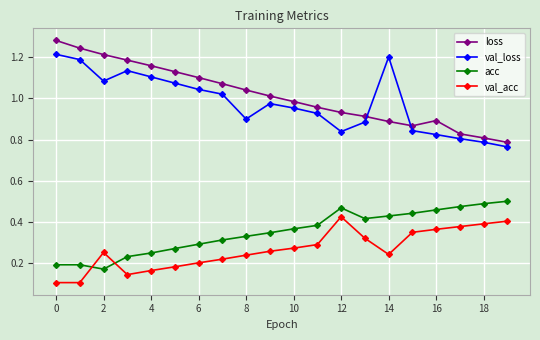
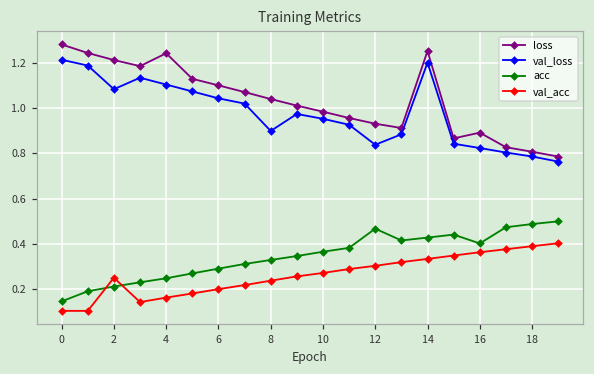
  {
    "loss": {
      "0": 1.28,
      "2": 1.21,
-     "4": 1.16,
+     "4": 1.24,
      "6": 1.10,
      "8": 1.04,
      "10": 0.98,
      "12": 0.93,
-     "14": 0.89,
+     "14": 1.25,
      "16": 0.89,
      "18": 0.81
    },
    "val_loss": {
      "0": 1.21,
      "2": 1.08,
      "4": 1.10,
      "6": 1.04,
      "8": 0.90,
      "10": 0.95,
      "12": 0.84,
      "14": 1.20,
      "16": 0.82,
      "18": 0.79
    },
    "acc": {
-     "0": 0.19,
-     "2": 0.17,
+     "0": 0.15,
+     "2": 0.21,
      "4": 0.25,
      "6": 0.29,
      "8": 0.33,
      "10": 0.37,
      "12": 0.47,
      "14": 0.43,
-     "16": 0.46,
+     "16": 0.40,
      "18": 0.49
    },
    "val_acc": {
      "0": 0.11,
      "2": 0.25,
      "4": 0.16,
      "6": 0.20,
      "8": 0.24,
      "10": 0.27,
-     "12": 0.42,
-     "14": 0.24,
+     "12": 0.30,
+     "14": 0.33,
      "16": 0.36,
      "18": 0.39
    }
  }
